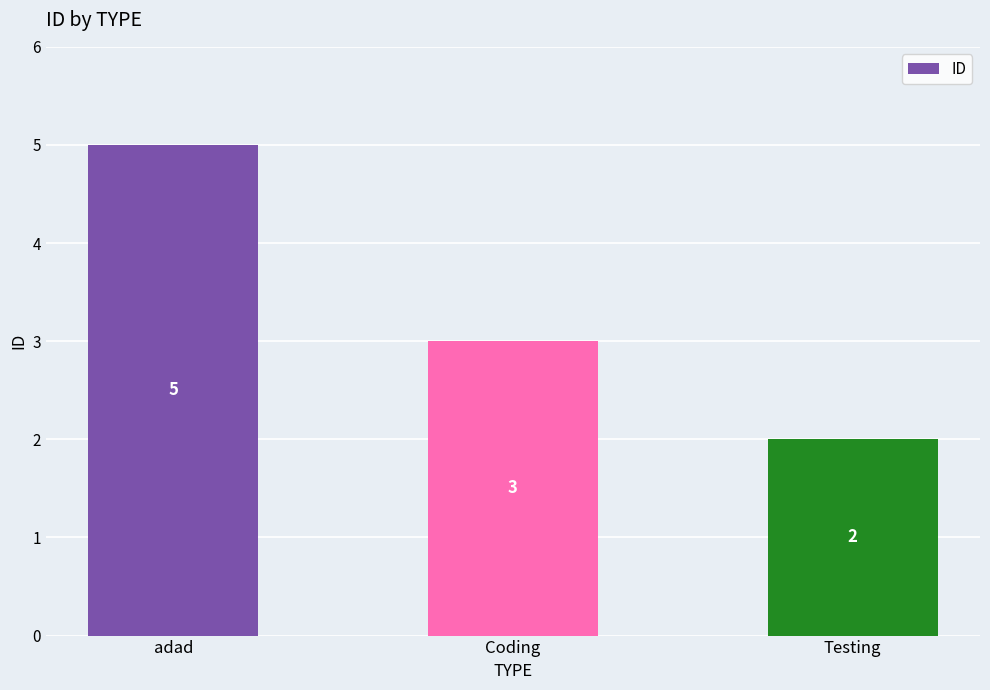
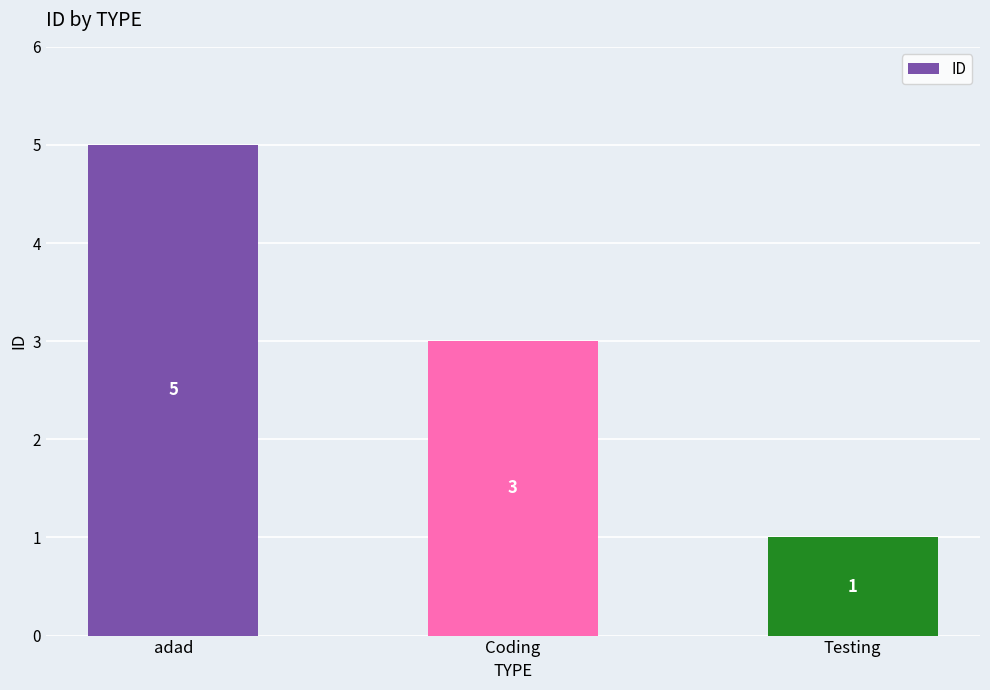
  {
    "adad": 5,
    "Coding": 3,
-   "Testing": 2
+   "Testing": 1
  }
